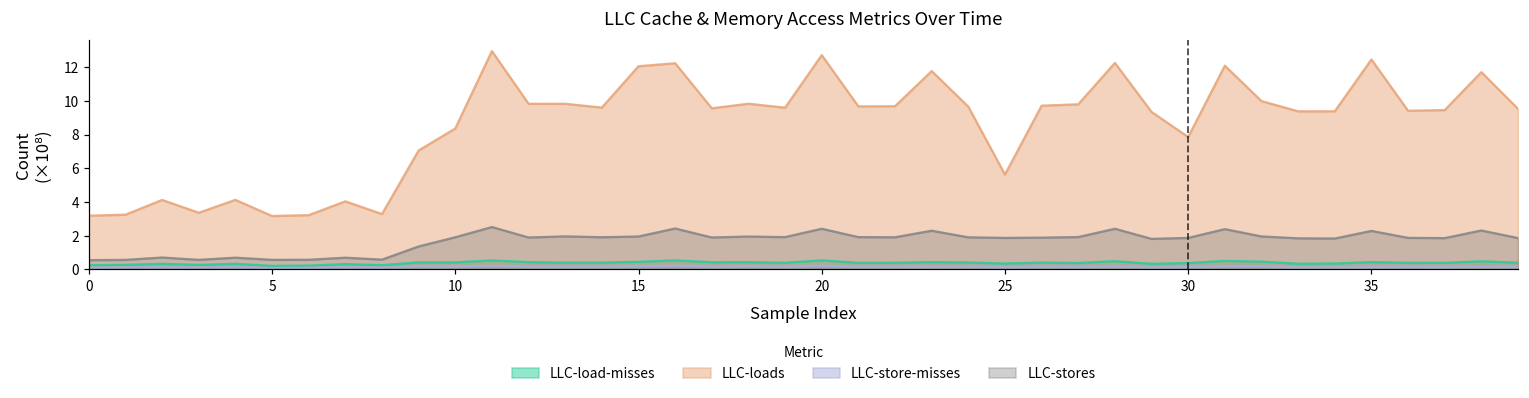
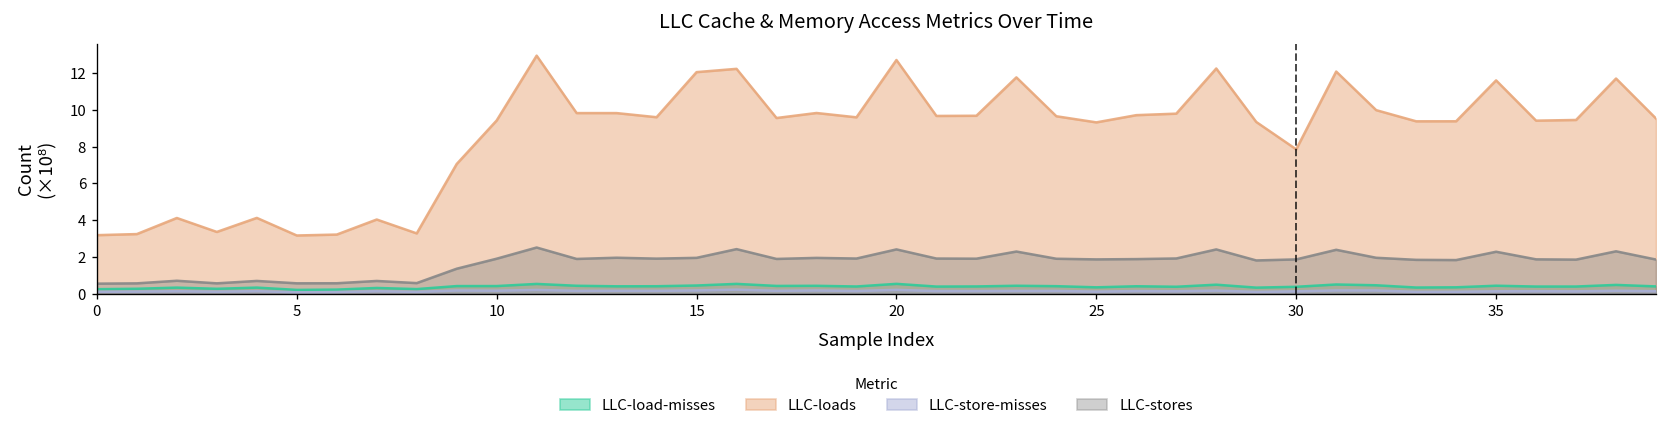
  {
    "LLC-load-misses": {
      "10": 0.4,
      "15": 0.5,
      "20": 0.5,
      "25": 0.4,
      "30": 0.4,
      "35": 0.4
    },
    "LLC-loads": {
      "0": 3.2,
      "5": 3.2,
-     "10": 8.4,
+     "10": 9.4,
      "15": 12.0,
      "20": 12.7,
-     "25": 5.6,
+     "25": 9.3,
      "30": 7.9,
-     "35": 12.4
+     "35": 11.6
    }
  }
